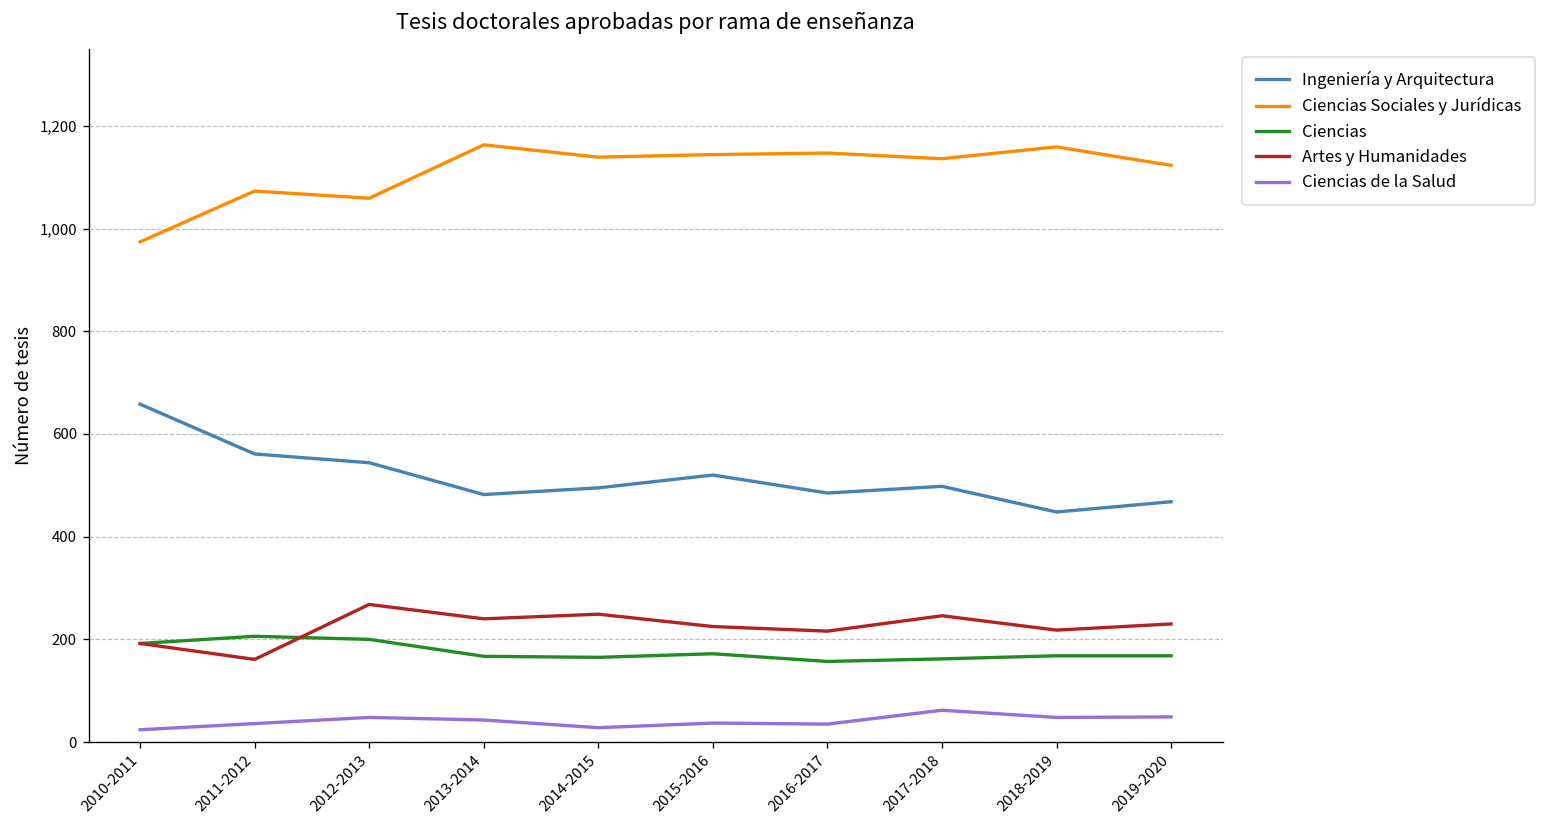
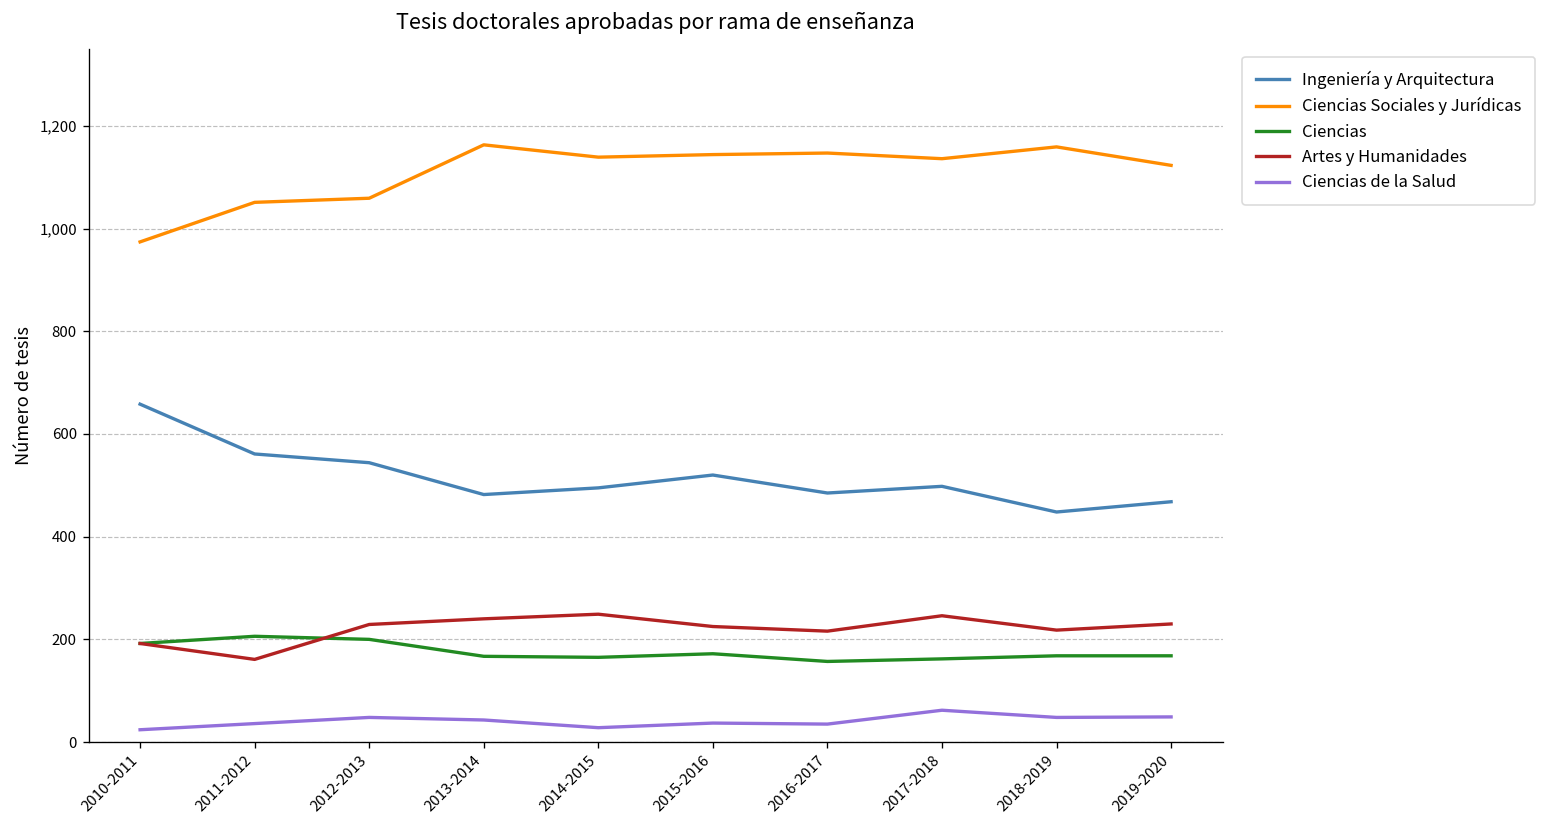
  {
    "Ingeniería y Arquitectura": {
      "2010-2011": "660",
      "2011-2012": "560",
      "2012-2013": "540",
      "2013-2014": "480",
      "2014-2015": "500",
      "2015-2016": "520",
      "2016-2017": "490",
      "2017-2018": "500",
      "2018-2019": "450",
      "2019-2020": "470"
    },
    "Ciencias Sociales y Jurídicas": {
      "2010-2011": "970",
-     "2011-2012": "1,070",
+     "2011-2012": "1,050",
      "2012-2013": "1,060",
      "2013-2014": "1,160",
      "2014-2015": "1,140",
      "2015-2016": "1,140",
      "2016-2017": "1,150",
      "2017-2018": "1,140",
      "2018-2019": "1,160",
      "2019-2020": "1,120"
    },
    "Ciencias": {
      "2011-2012": "210",
      "2012-2013": "200",
      "2013-2014": "170",
      "2014-2015": "170",
      "2015-2016": "170",
      "2016-2017": "160",
      "2017-2018": "160",
      "2018-2019": "170",
      "2019-2020": "170"
    },
    "Artes y Humanidades": {
      "2011-2012": "160",
-     "2012-2013": "270",
+     "2012-2013": "230",
      "2013-2014": "240",
      "2014-2015": "250",
      "2015-2016": "230",
      "2016-2017": "220",
      "2017-2018": "250",
      "2018-2019": "220",
      "2019-2020": "230"
    },
    "Ciencias de la Salud": {
      "2010-2011": "20",
      "2011-2012": "40",
      "2012-2013": "50",
      "2013-2014": "40",
      "2014-2015": "30",
      "2015-2016": "40",
      "2016-2017": "40",
      "2017-2018": "60",
      "2018-2019": "50",
      "2019-2020": "50"
    }
  }
